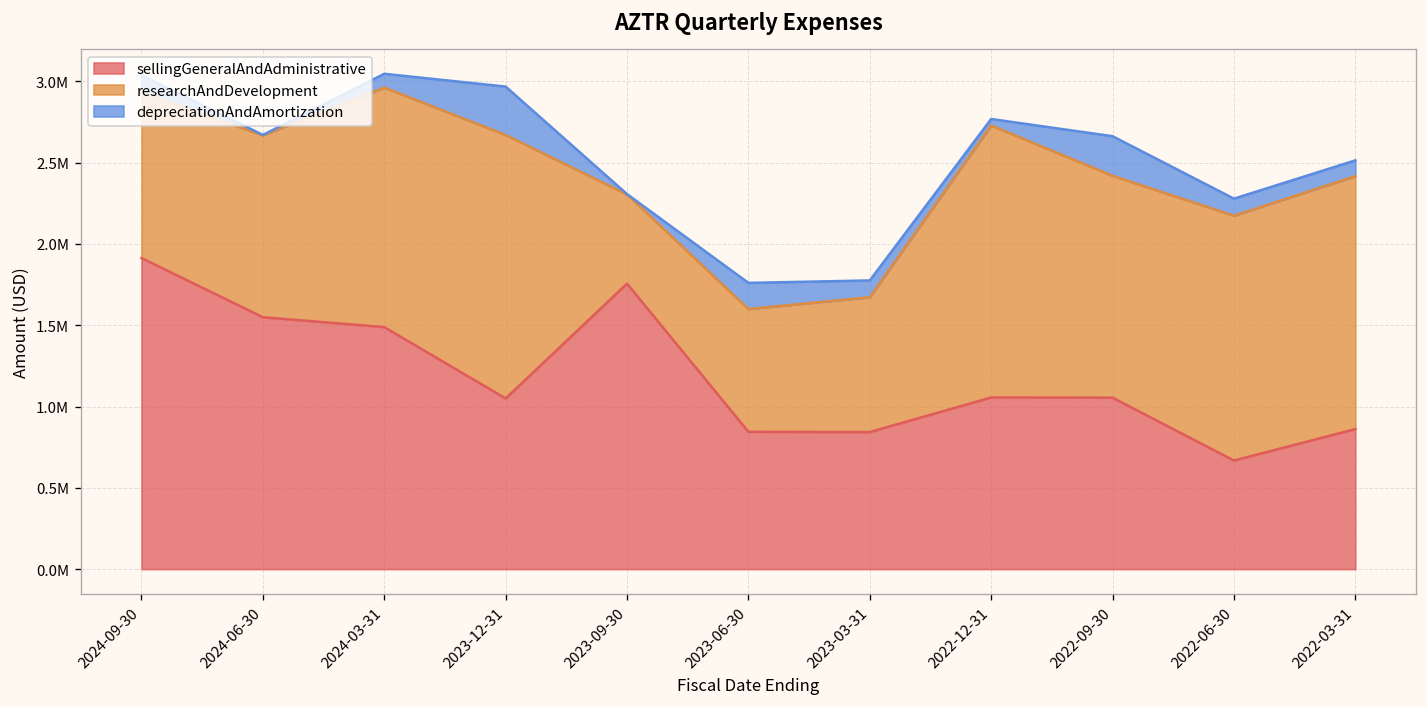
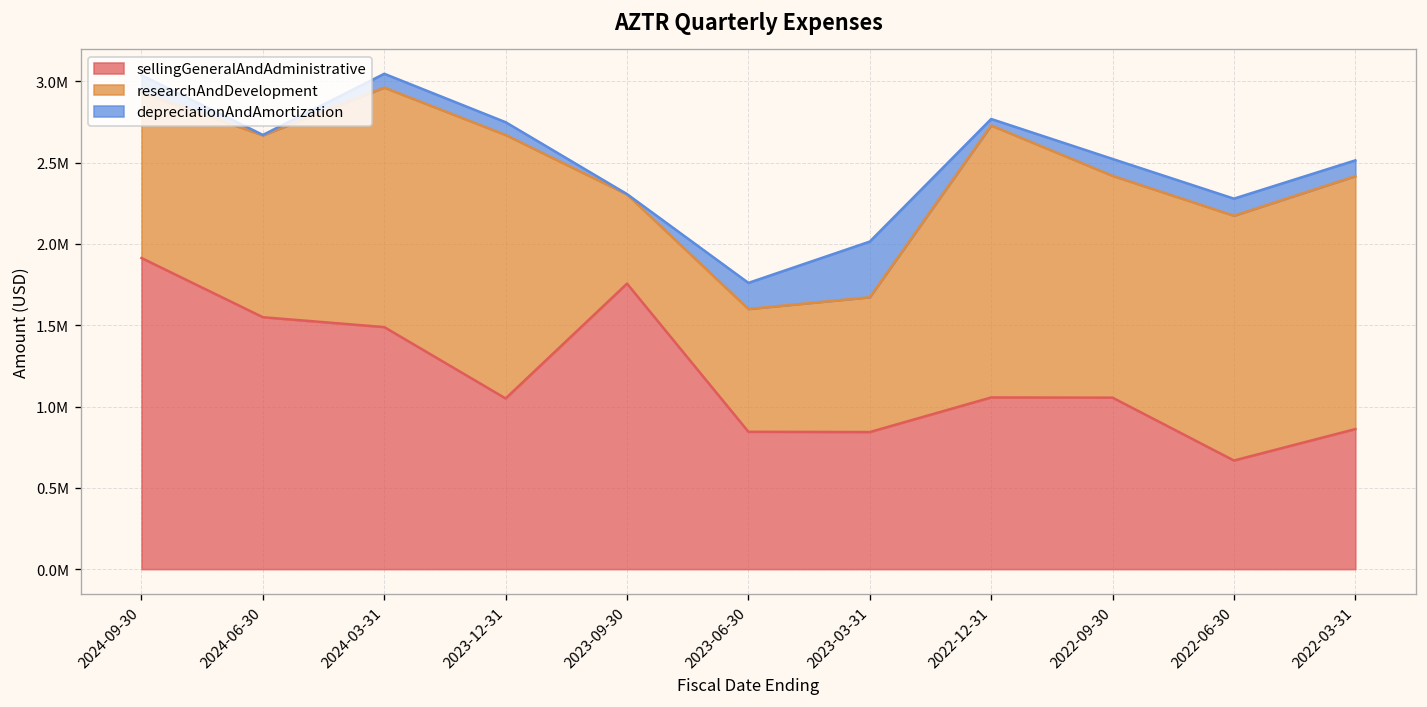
  {
    "depreciationAndAmortization": {
      "2024-03-31": 80000,
-     "2023-12-31": 300000,
+     "2023-12-31": 80000,
      "2023-06-30": 160000,
-     "2023-03-31": 100000,
+     "2023-03-31": 340000,
      "2022-12-31": 40000,
-     "2022-09-30": 240000,
+     "2022-09-30": 100000,
      "2022-06-30": 110000,
      "2022-03-31": 100000
    }
  }
